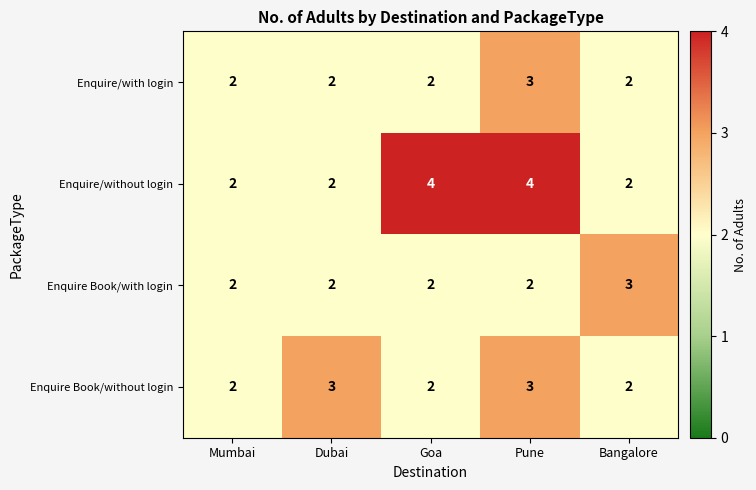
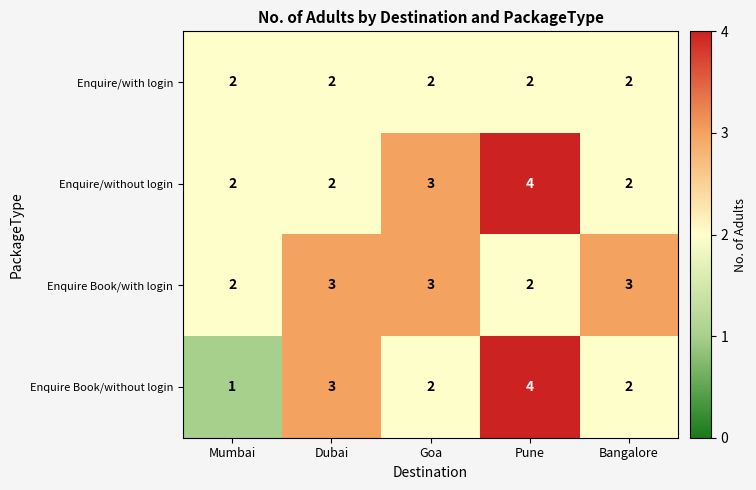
  {
    "Enquire/with login": {
      "Mumbai": 2,
      "Dubai": 2,
      "Goa": 2,
-     "Pune": 3,
+     "Pune": 2,
      "Bangalore": 2
    },
    "Enquire/without login": {
      "Mumbai": 2,
      "Dubai": 2,
-     "Goa": 4,
+     "Goa": 3,
      "Pune": 4,
      "Bangalore": 2
    },
    "Enquire Book/with login": {
      "Mumbai": 2,
-     "Dubai": 2,
-     "Goa": 2,
+     "Dubai": 3,
+     "Goa": 3,
      "Pune": 2,
      "Bangalore": 3
    },
    "Enquire Book/without login": {
-     "Mumbai": 2,
+     "Mumbai": 1,
      "Dubai": 3,
      "Goa": 2,
-     "Pune": 3,
+     "Pune": 4,
      "Bangalore": 2
    }
  }
